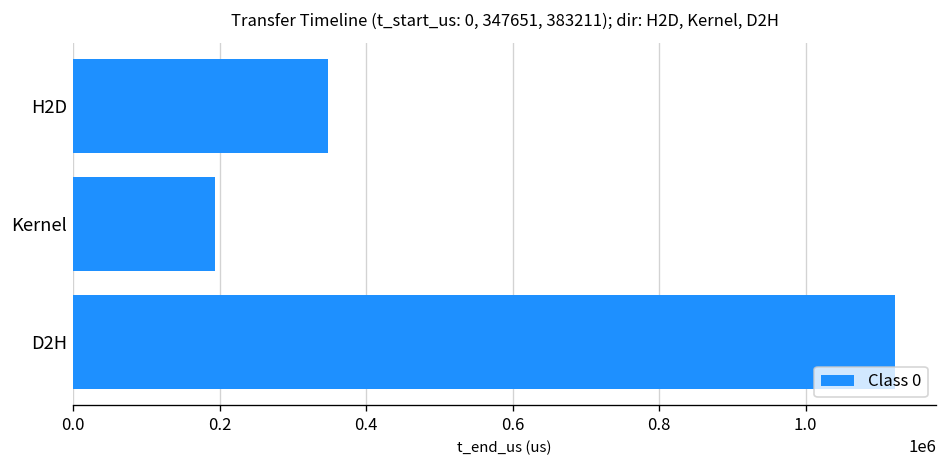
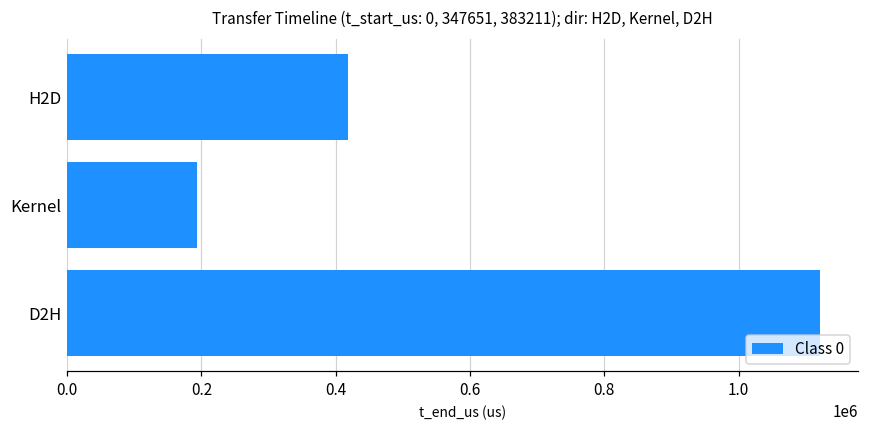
  {
-   "H2D": 350000,
+   "H2D": 420000,
    "Kernel": 190000,
    "D2H": 1120000
  }
